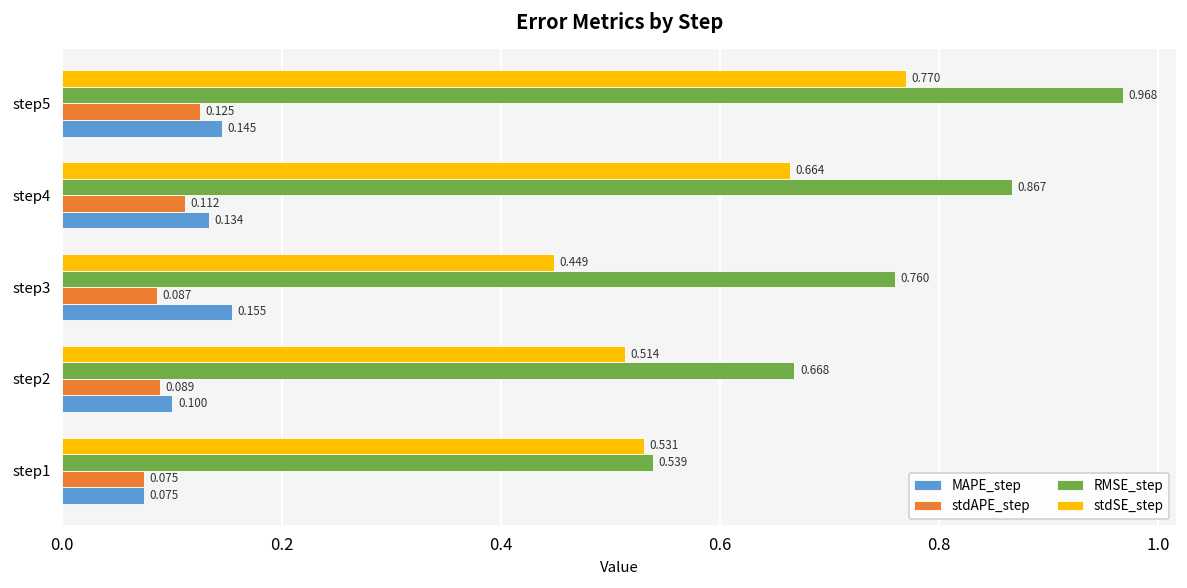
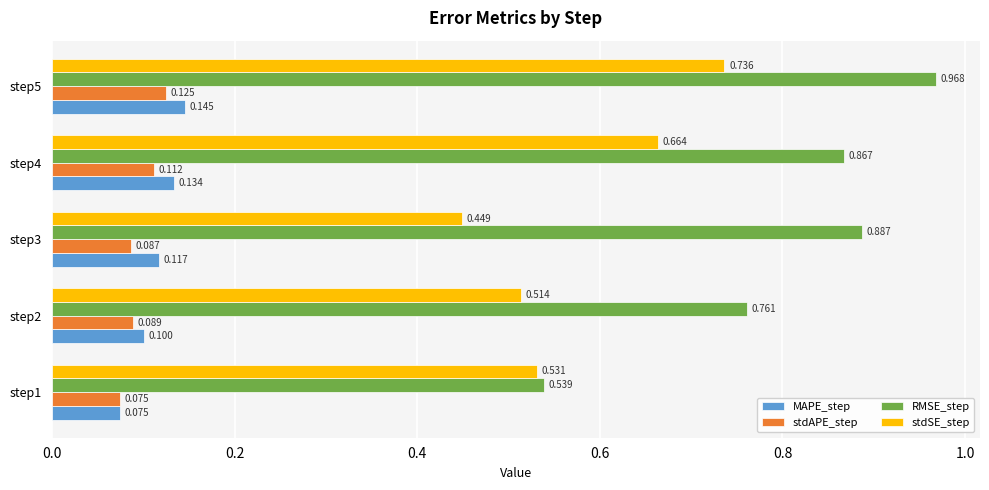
  {
    "MAPE_step": {
      "step5": 0.145,
      "step4": 0.134,
-     "step3": 0.155,
+     "step3": 0.117,
      "step2": 0.100,
      "step1": 0.075
    },
    "stdAPE_step": {
      "step5": 0.125,
      "step4": 0.112,
      "step3": 0.087,
      "step2": 0.089,
      "step1": 0.075
    },
    "RMSE_step": {
      "step5": 0.968,
      "step4": 0.867,
-     "step3": 0.760,
-     "step2": 0.668,
+     "step3": 0.887,
+     "step2": 0.761,
      "step1": 0.539
    },
    "stdSE_step": {
-     "step5": 0.770,
+     "step5": 0.736,
      "step4": 0.664,
      "step3": 0.449,
      "step2": 0.514,
      "step1": 0.531
    }
  }
